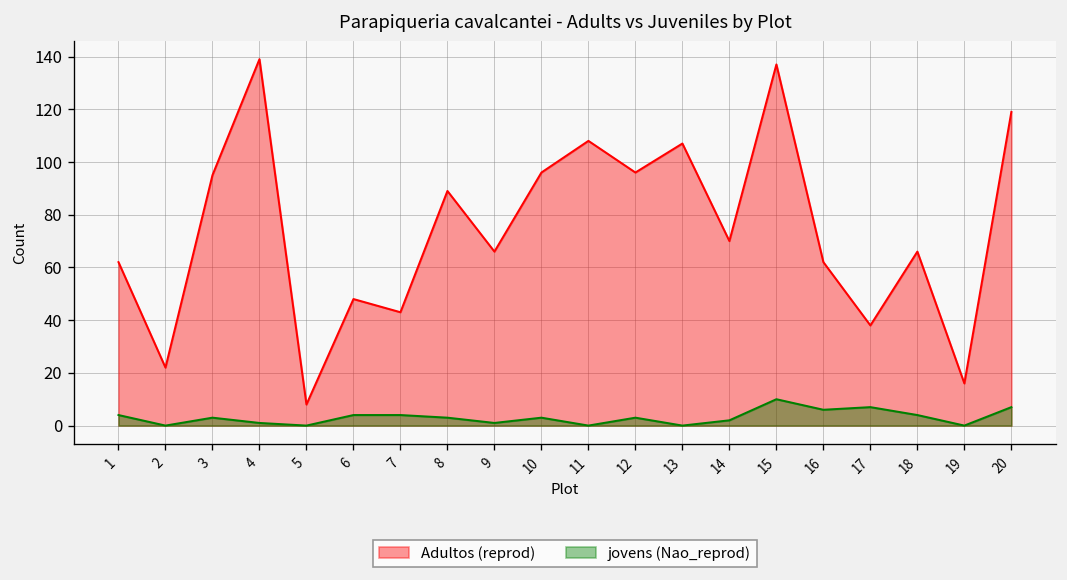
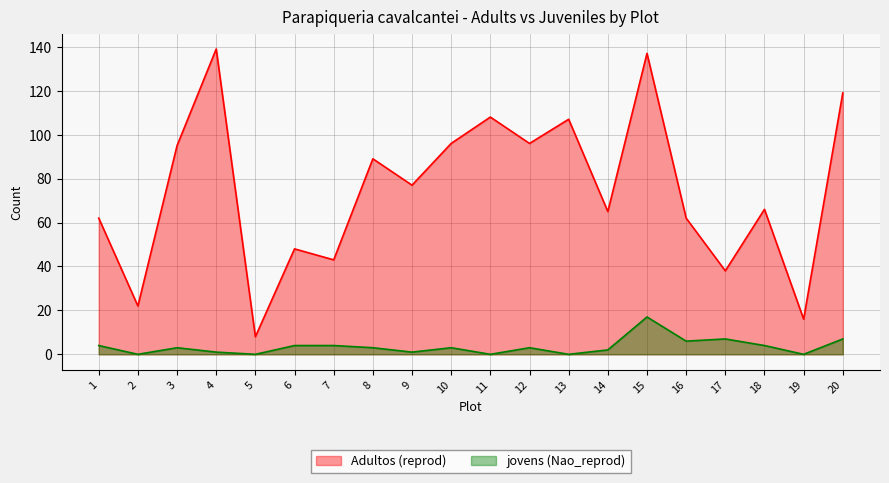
  {
    "Adultos (reprod)": {
      "1": 62,
      "2": 22,
      "3": 95,
      "4": 139,
      "5": 8,
      "6": 48,
      "7": 43,
      "8": 89,
-     "9": 66,
+     "9": 77,
      "10": 96,
      "11": 108,
      "12": 96,
      "13": 107,
-     "14": 70,
+     "14": 65,
      "15": 137,
      "16": 62,
      "17": 38,
      "18": 66,
      "19": 16,
      "20": 119
    },
    "jovens (Nao_reprod)": {
      "1": 4,
      "2": 0,
      "3": 3,
      "4": 1,
      "5": 0,
      "6": 4,
      "7": 4,
      "8": 3,
      "9": 1,
      "10": 3,
      "11": 0,
      "12": 3,
      "13": 0,
      "14": 2,
-     "15": 10,
+     "15": 17,
      "16": 6,
      "17": 7,
      "18": 4,
      "19": 0,
      "20": 7
    }
  }
